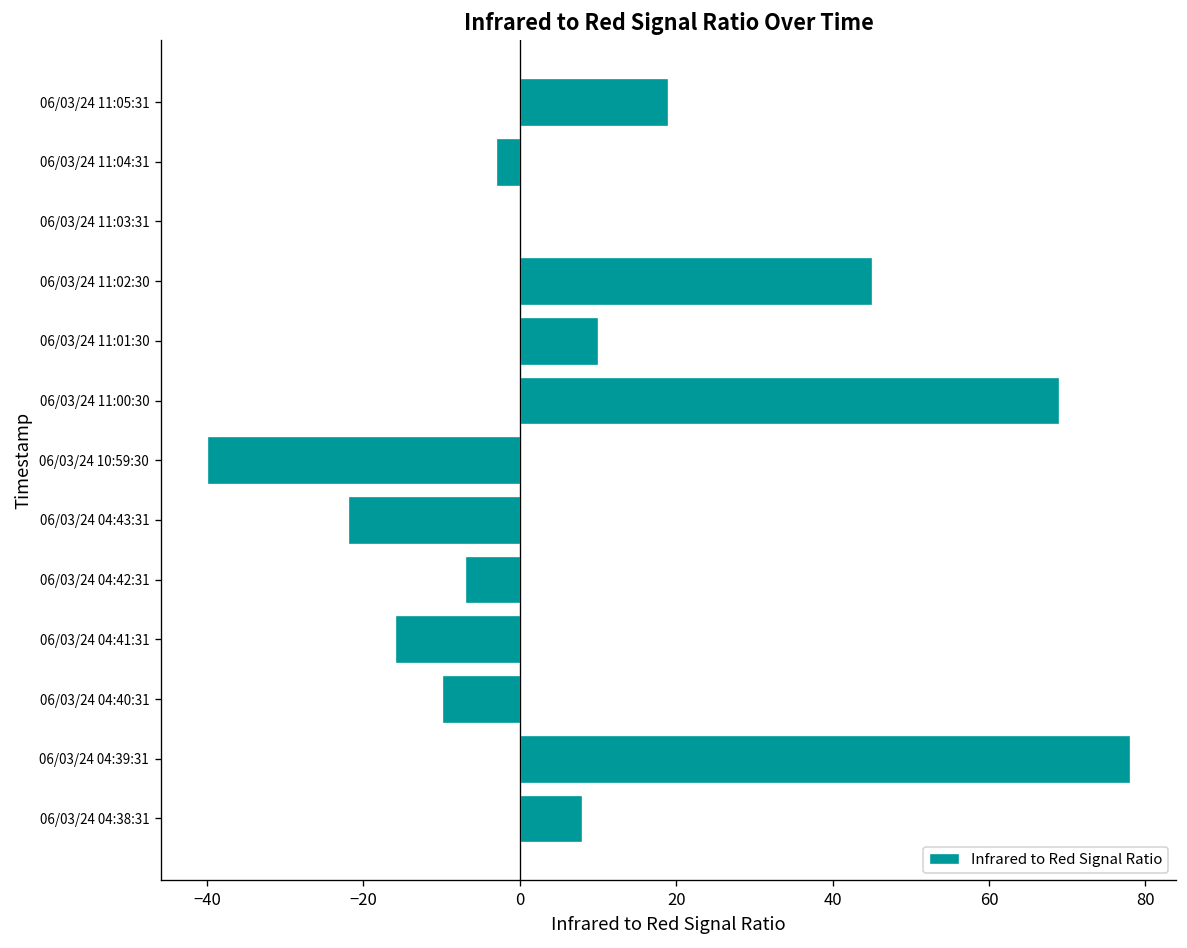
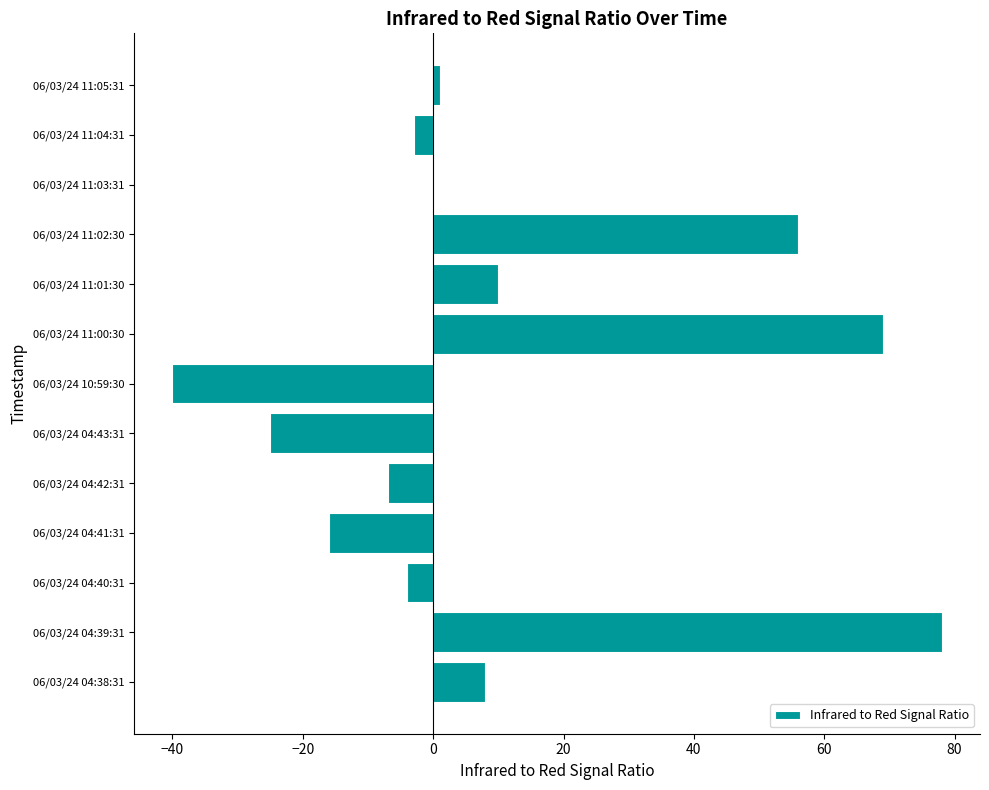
  {
-   "06/03/24 11:05:31": 19,
+   "06/03/24 11:05:31": 1,
    "06/03/24 11:04:31": -3,
    "06/03/24 11:03:31": 0,
-   "06/03/24 11:02:30": 45,
+   "06/03/24 11:02:30": 56,
    "06/03/24 11:01:30": 10,
    "06/03/24 11:00:30": 69,
    "06/03/24 10:59:30": -40,
-   "06/03/24 04:43:31": -22,
+   "06/03/24 04:43:31": -25,
    "06/03/24 04:42:31": -7,
    "06/03/24 04:41:31": -16,
-   "06/03/24 04:40:31": -10,
+   "06/03/24 04:40:31": -4,
    "06/03/24 04:39:31": 78,
    "06/03/24 04:38:31": 8
  }
